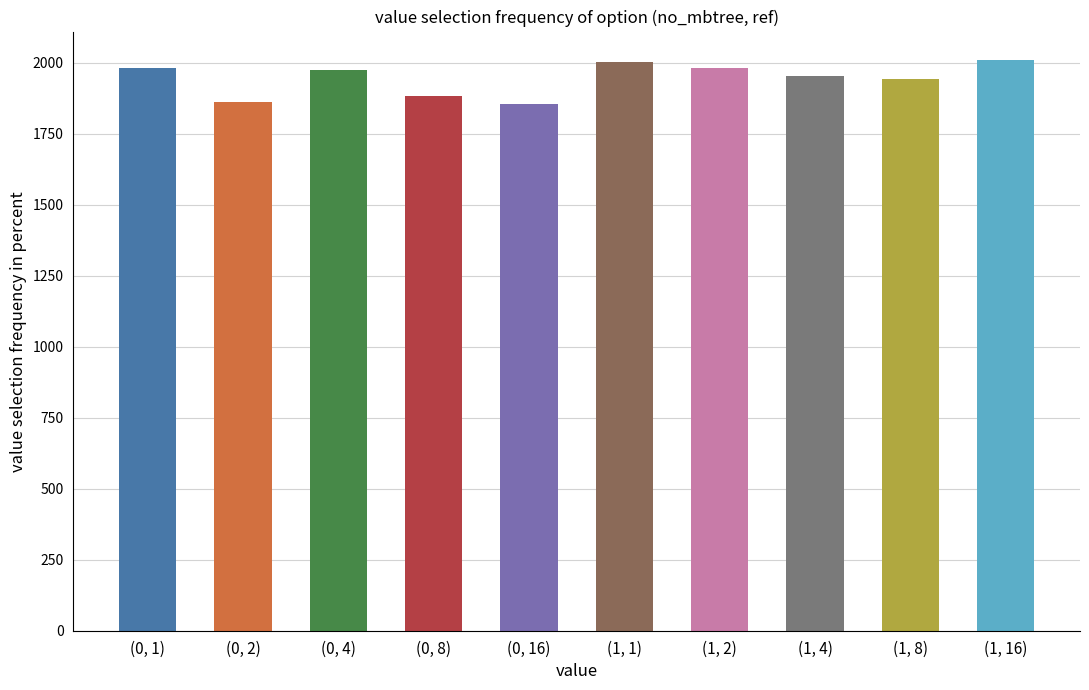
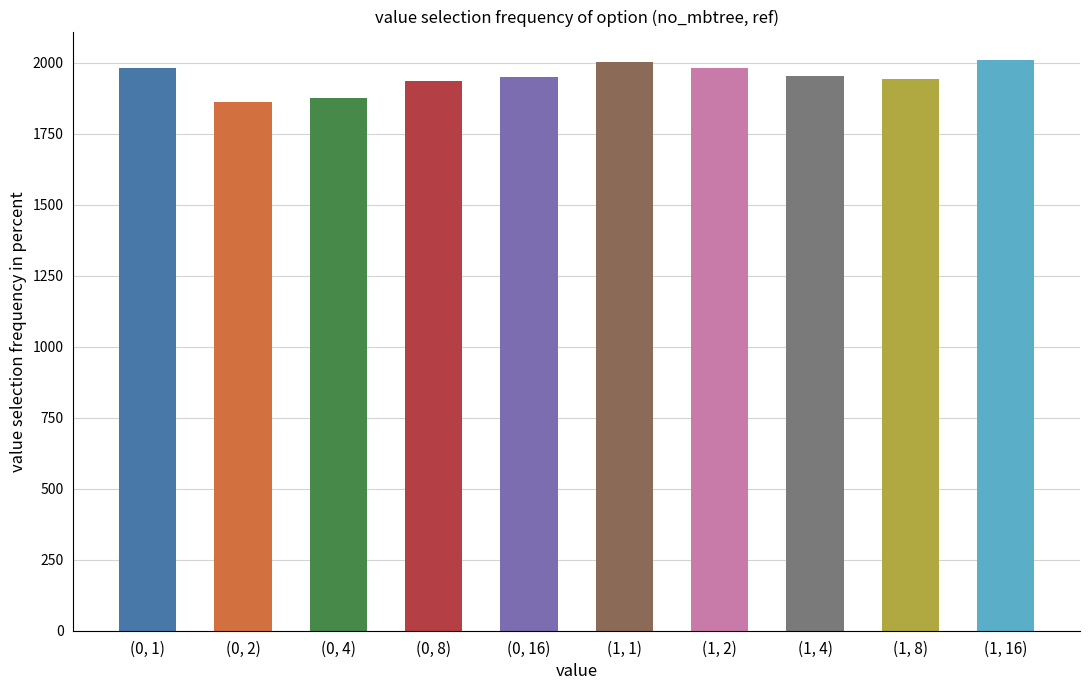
  {
    "(0, 1)": 1980,
    "(0, 2)": 1860,
-   "(0, 4)": 1970,
-   "(0, 8)": 1890,
-   "(0, 16)": 1860,
+   "(0, 4)": 1880,
+   "(0, 8)": 1940,
+   "(0, 16)": 1950,
    "(1, 1)": 2000,
    "(1, 2)": 1980,
    "(1, 4)": 1950,
    "(1, 8)": 1940,
    "(1, 16)": 2010
  }
